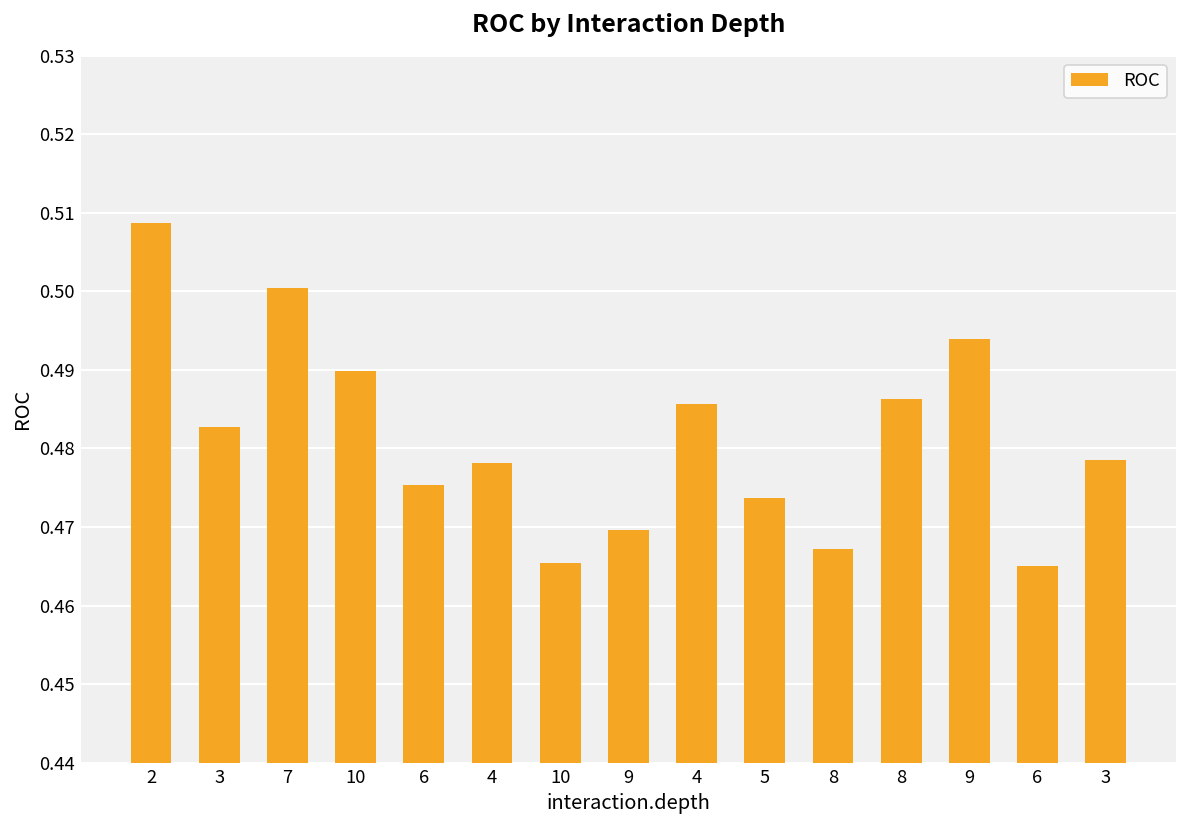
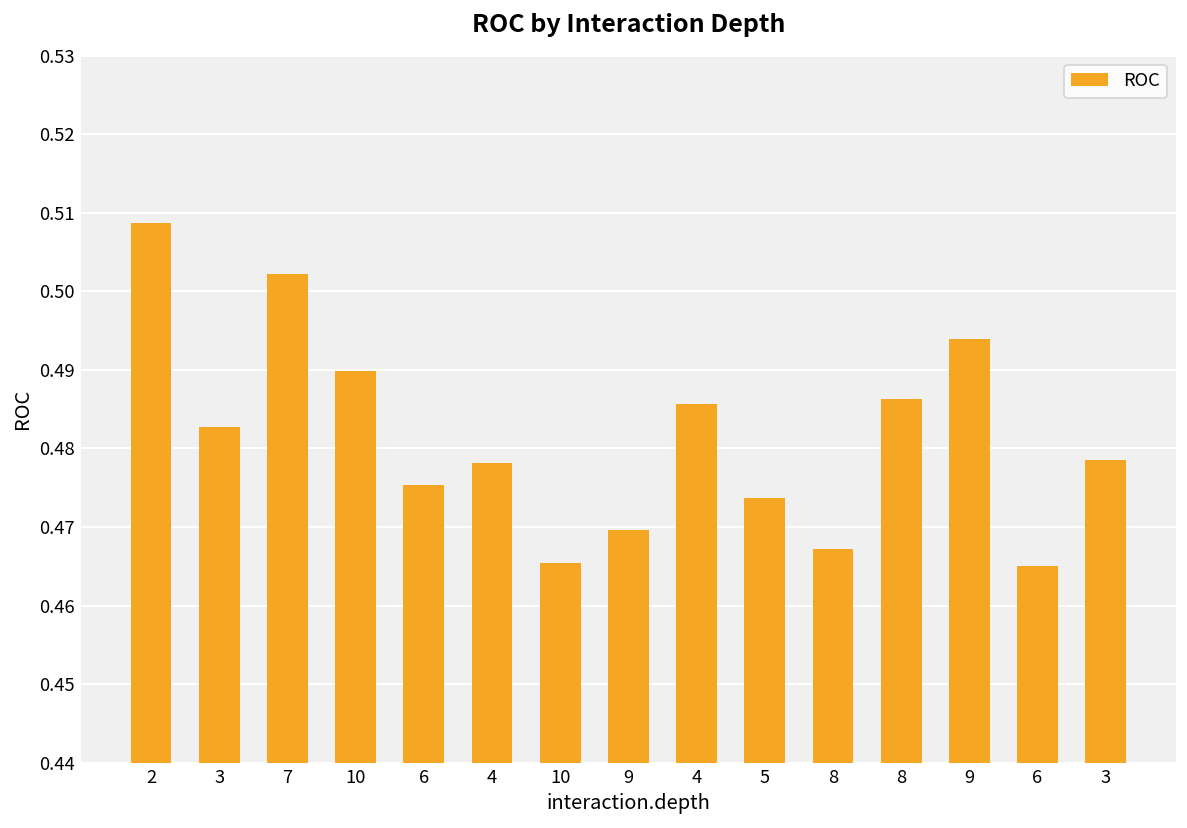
  {
    "2": 0.509,
-   "7": 0.500,
+   "7": 0.502,
    "5": 0.474
  }
